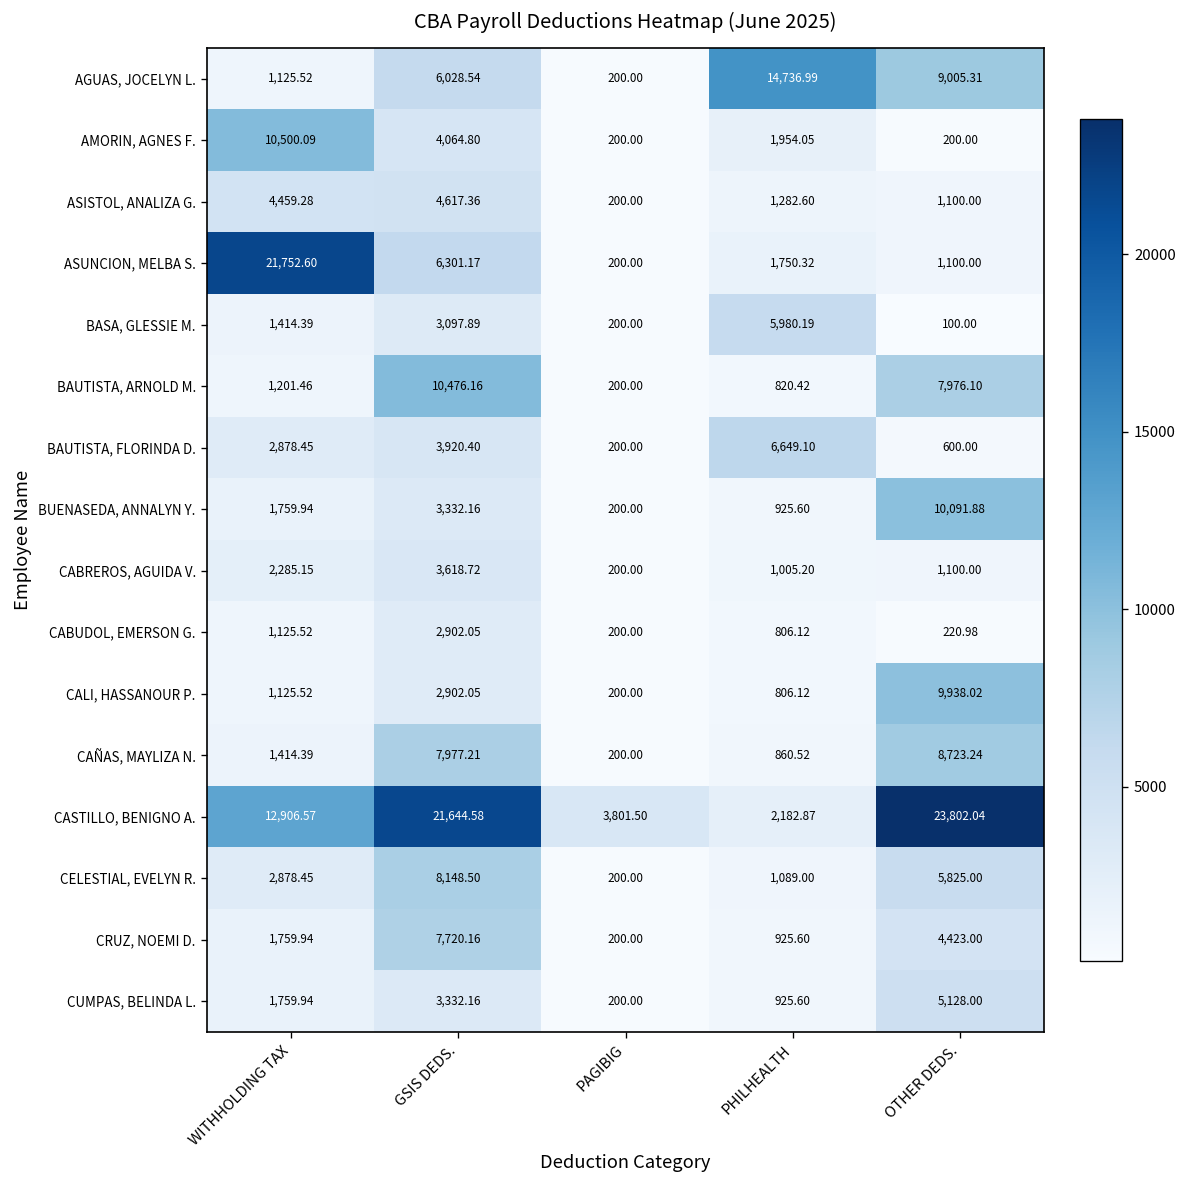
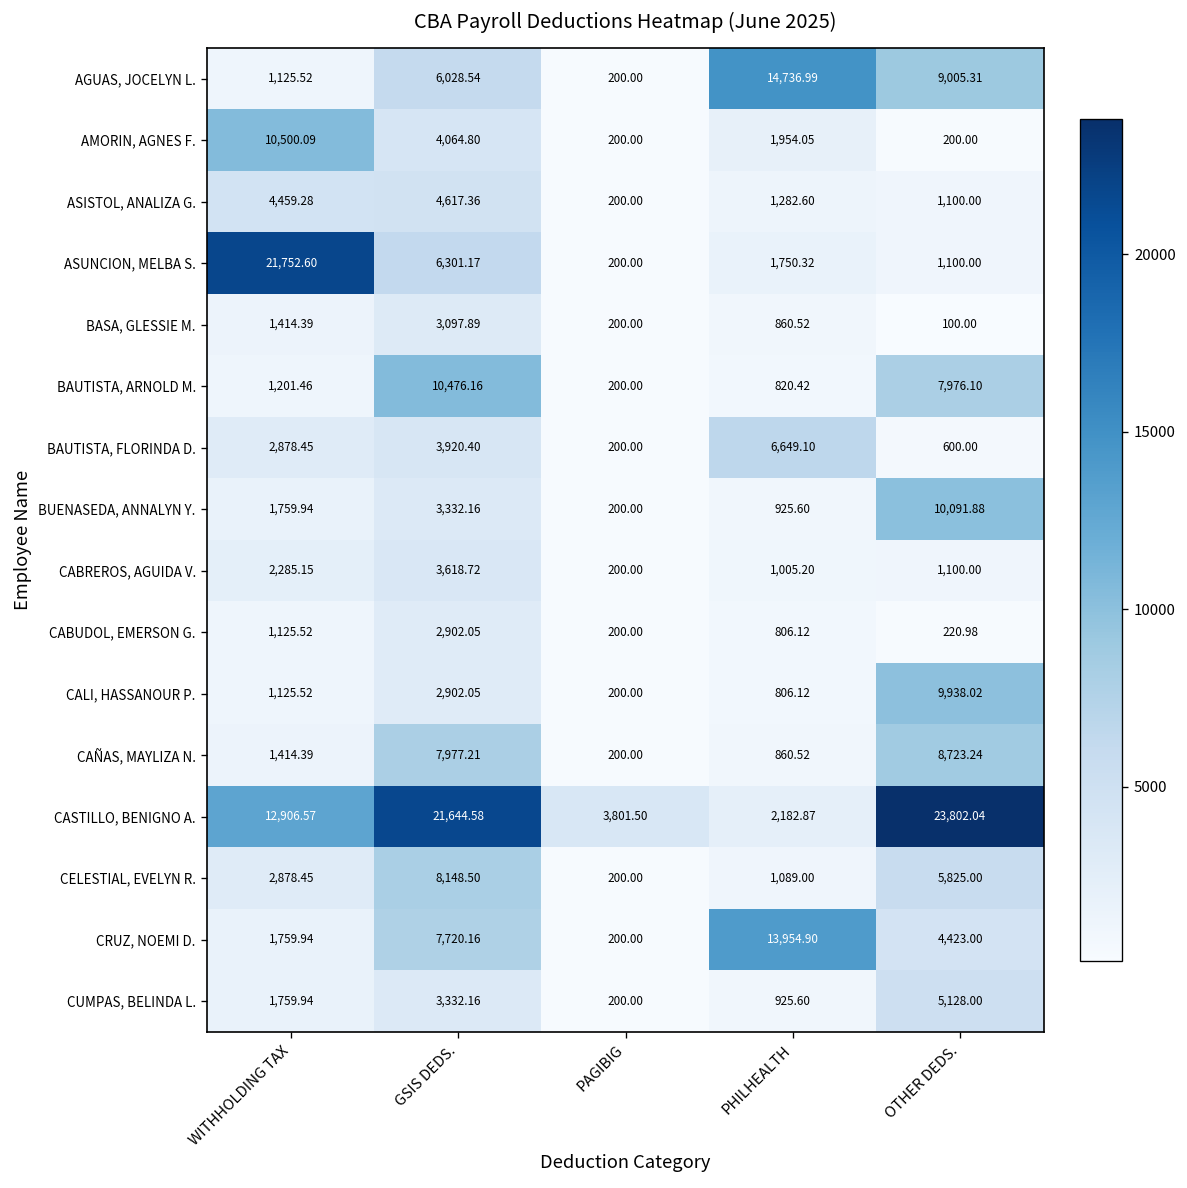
  {
    "AGUAS, JOCELYN L.": {
      "WITHHOLDING TAX": "1,125.52",
      "GSIS DEDS.": "6,028.54",
      "PAGIBIG": "200.00",
      "PHILHEALTH": "14,736.99",
      "OTHER DEDS.": "9,005.31"
    },
    "AMORIN, AGNES F.": {
      "WITHHOLDING TAX": "10,500.09",
      "GSIS DEDS.": "4,064.80",
      "PAGIBIG": "200.00",
      "PHILHEALTH": "1,954.05",
      "OTHER DEDS.": "200.00"
    },
    "ASISTOL, ANALIZA G.": {
      "WITHHOLDING TAX": "4,459.28",
      "GSIS DEDS.": "4,617.36",
      "PAGIBIG": "200.00",
      "PHILHEALTH": "1,282.60",
      "OTHER DEDS.": "1,100.00"
    },
    "ASUNCION, MELBA S.": {
      "WITHHOLDING TAX": "21,752.60",
      "GSIS DEDS.": "6,301.17",
      "PAGIBIG": "200.00",
      "PHILHEALTH": "1,750.32",
      "OTHER DEDS.": "1,100.00"
    },
    "BASA, GLESSIE M.": {
      "WITHHOLDING TAX": "1,414.39",
      "GSIS DEDS.": "3,097.89",
      "PAGIBIG": "200.00",
-     "PHILHEALTH": "5,980.19",
+     "PHILHEALTH": "860.52",
      "OTHER DEDS.": "100.00"
    },
    "BAUTISTA, ARNOLD M.": {
      "WITHHOLDING TAX": "1,201.46",
      "GSIS DEDS.": "10,476.16",
      "PAGIBIG": "200.00",
      "PHILHEALTH": "820.42",
      "OTHER DEDS.": "7,976.10"
    },
    "BAUTISTA, FLORINDA D.": {
      "WITHHOLDING TAX": "2,878.45",
      "GSIS DEDS.": "3,920.40",
      "PAGIBIG": "200.00",
      "PHILHEALTH": "6,649.10",
      "OTHER DEDS.": "600.00"
    },
    "BUENASEDA, ANNALYN Y.": {
      "WITHHOLDING TAX": "1,759.94",
      "GSIS DEDS.": "3,332.16",
      "PAGIBIG": "200.00",
      "PHILHEALTH": "925.60",
      "OTHER DEDS.": "10,091.88"
    },
    "CABREROS, AGUIDA V.": {
      "WITHHOLDING TAX": "2,285.15",
      "GSIS DEDS.": "3,618.72",
      "PAGIBIG": "200.00",
      "PHILHEALTH": "1,005.20",
      "OTHER DEDS.": "1,100.00"
    },
    "CABUDOL, EMERSON G.": {
      "WITHHOLDING TAX": "1,125.52",
      "GSIS DEDS.": "2,902.05",
      "PAGIBIG": "200.00",
      "PHILHEALTH": "806.12",
      "OTHER DEDS.": "220.98"
    },
    "CALI, HASSANOUR P.": {
      "WITHHOLDING TAX": "1,125.52",
      "GSIS DEDS.": "2,902.05",
      "PAGIBIG": "200.00",
      "PHILHEALTH": "806.12",
      "OTHER DEDS.": "9,938.02"
    },
    "CAÑAS, MAYLIZA N.": {
      "WITHHOLDING TAX": "1,414.39",
      "GSIS DEDS.": "7,977.21",
      "PAGIBIG": "200.00",
      "PHILHEALTH": "860.52",
      "OTHER DEDS.": "8,723.24"
    },
    "CASTILLO, BENIGNO A.": {
      "WITHHOLDING TAX": "12,906.57",
      "GSIS DEDS.": "21,644.58",
      "PAGIBIG": "3,801.50",
      "PHILHEALTH": "2,182.87",
      "OTHER DEDS.": "23,802.04"
    },
    "CELESTIAL, EVELYN R.": {
      "WITHHOLDING TAX": "2,878.45",
      "GSIS DEDS.": "8,148.50",
      "PAGIBIG": "200.00",
      "PHILHEALTH": "1,089.00",
      "OTHER DEDS.": "5,825.00"
    },
    "CRUZ, NOEMI D.": {
      "WITHHOLDING TAX": "1,759.94",
      "GSIS DEDS.": "7,720.16",
      "PAGIBIG": "200.00",
-     "PHILHEALTH": "925.60",
+     "PHILHEALTH": "13,954.90",
      "OTHER DEDS.": "4,423.00"
    },
    "CUMPAS, BELINDA L.": {
      "WITHHOLDING TAX": "1,759.94",
      "GSIS DEDS.": "3,332.16",
      "PAGIBIG": "200.00",
      "PHILHEALTH": "925.60",
      "OTHER DEDS.": "5,128.00"
    }
  }
